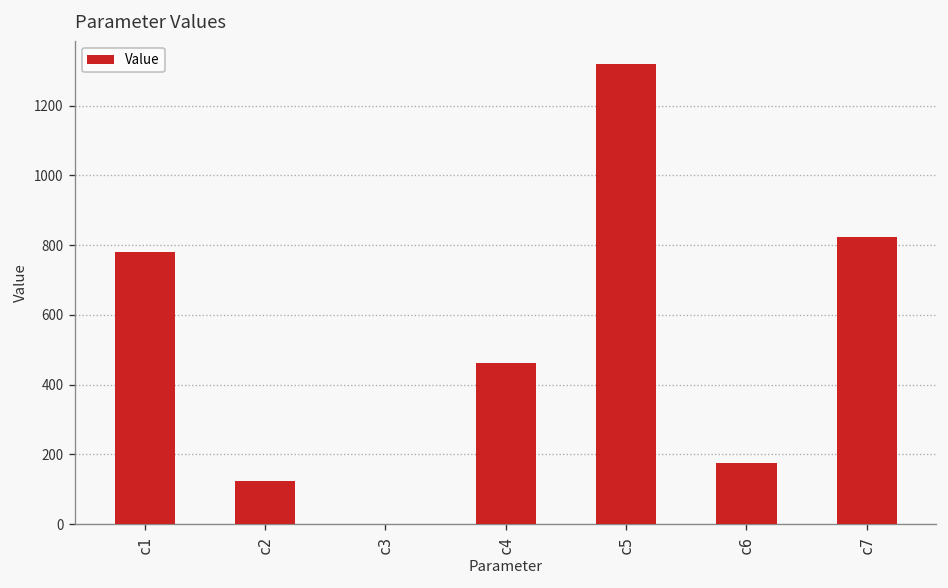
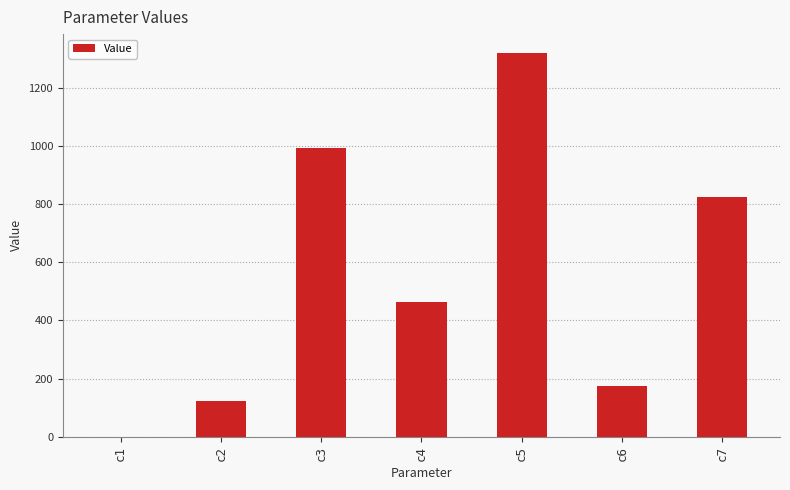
  {
-   "c1": 780,
+   "c1": 0,
    "c2": 120,
-   "c3": 0,
+   "c3": 990,
    "c4": 460,
    "c5": 1320,
    "c6": 180,
    "c7": 820
  }
